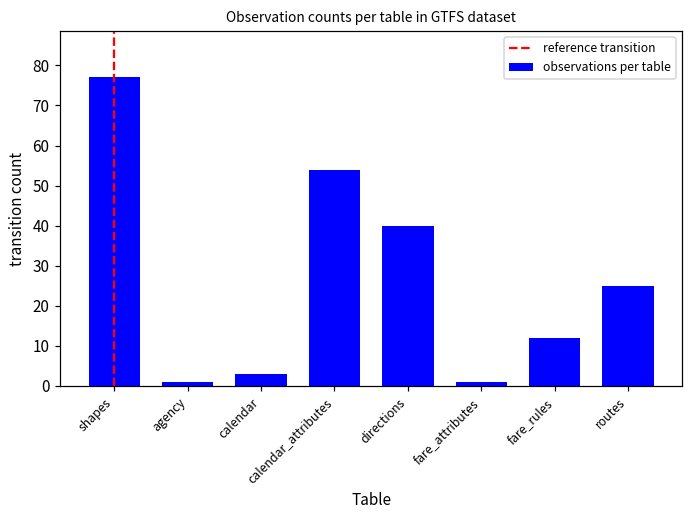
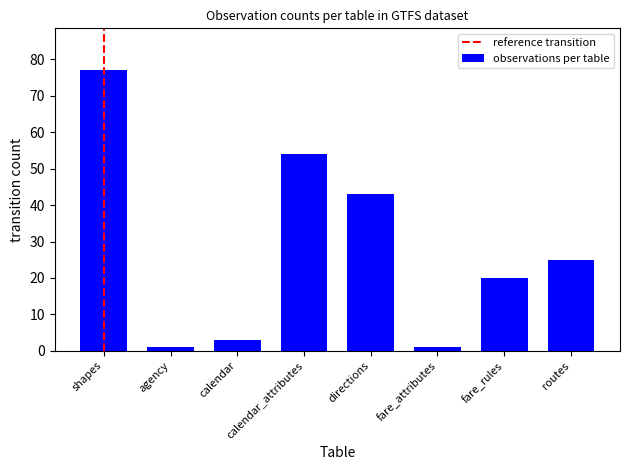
  {
    "shapes": 77,
    "agency": 1,
    "calendar": 3,
    "calendar_attributes": 54,
-   "directions": 40,
+   "directions": 43,
    "fare_attributes": 1,
-   "fare_rules": 12,
+   "fare_rules": 20,
    "routes": 25
  }
